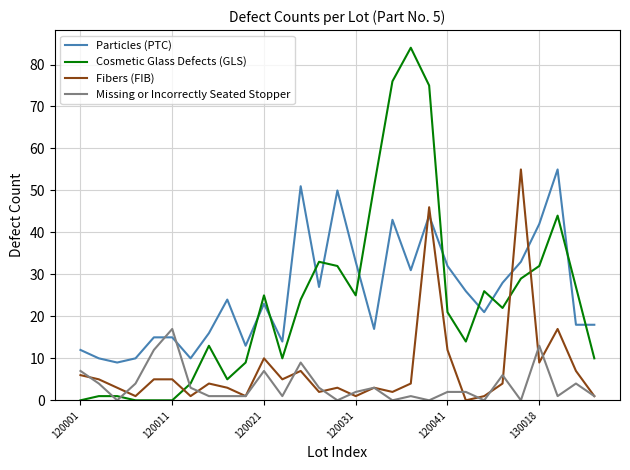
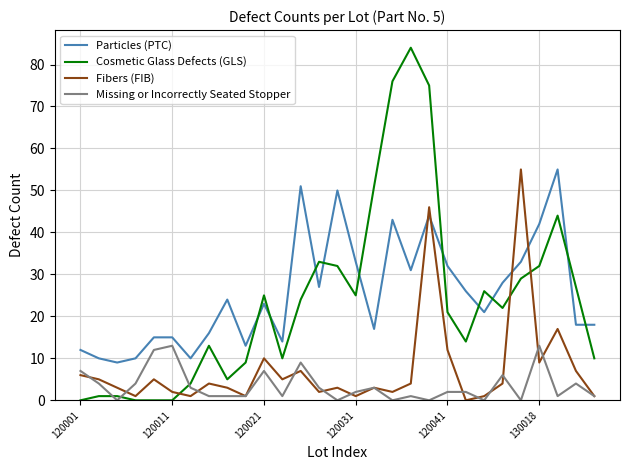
  {
    "Particles (PTC)": {
      "120001": 12,
      "120011": 15,
      "120021": 23,
      "120031": 33,
      "120041": 32,
      "130018": 42
    },
    "Cosmetic Glass Defects (GLS)": {
      "120001": 0,
      "120011": 0,
      "120021": 25,
      "120031": 25,
      "120041": 21,
      "130018": 32
    },
    "Fibers (FIB)": {
      "120001": 6,
-     "120011": 5,
+     "120011": 2,
      "120021": 10,
      "120031": 1,
      "120041": 12,
      "130018": 9
    },
    "Missing or Incorrectly Seated Stopper": {
      "120001": 7,
-     "120011": 17,
+     "120011": 13,
      "120021": 7,
      "120031": 2,
      "120041": 2,
      "130018": 13
    }
  }
